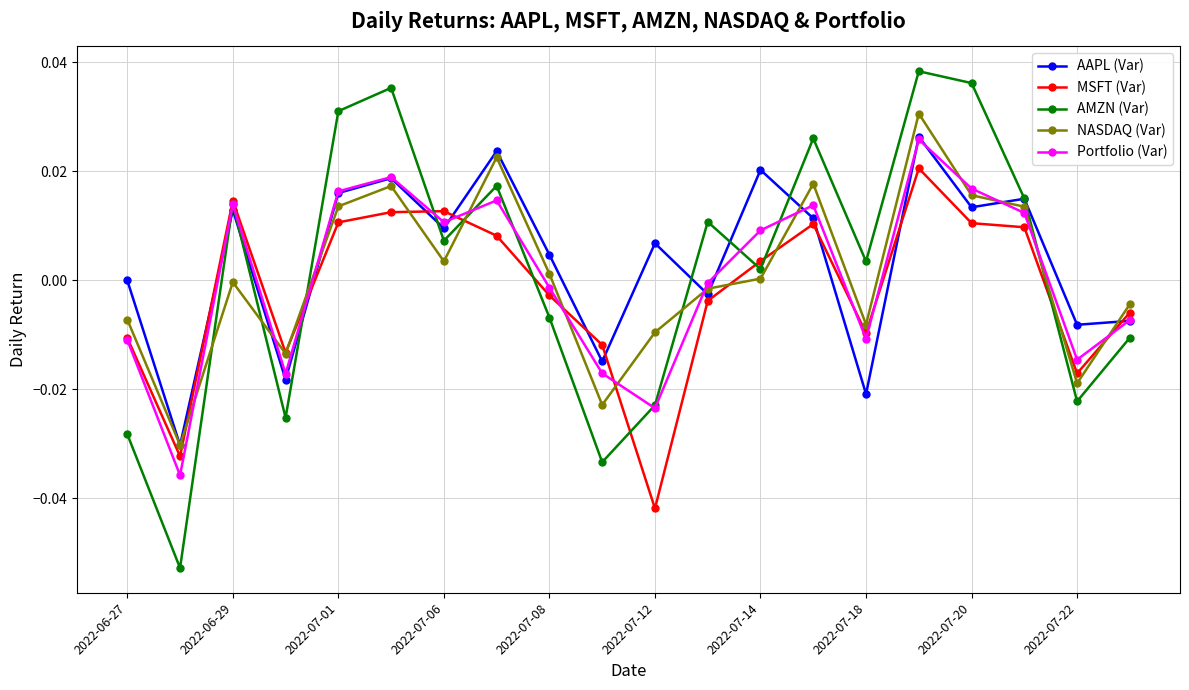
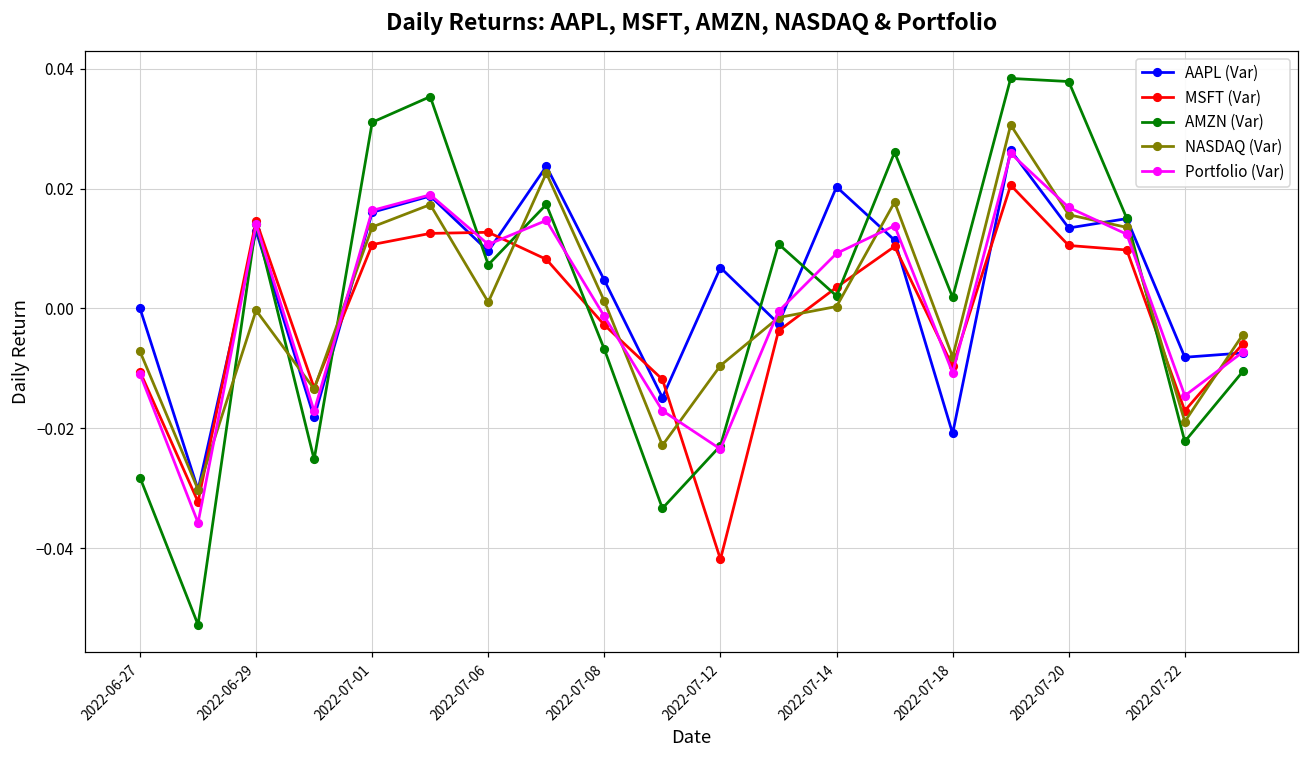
  {
    "AAPL (Var)": {
      "2022-06-27": 0.000,
      "2022-06-29": 0.013,
      "2022-07-06": 0.010,
      "2022-07-08": 0.005,
      "2022-07-12": 0.007,
      "2022-07-14": 0.020,
      "2022-07-18": -0.021,
      "2022-07-20": 0.013,
      "2022-07-22": -0.008
    },
    "MSFT (Var)": {
      "2022-06-29": 0.015,
      "2022-07-01": 0.011,
      "2022-07-06": 0.013,
      "2022-07-08": -0.003,
      "2022-07-12": -0.042,
      "2022-07-14": 0.004,
      "2022-07-18": -0.010,
      "2022-07-20": 0.011,
      "2022-07-22": -0.017
    },
    "AMZN (Var)": {
      "2022-06-27": -0.028,
      "2022-07-01": 0.031,
      "2022-07-06": 0.007,
      "2022-07-08": -0.007,
      "2022-07-12": -0.023,
      "2022-07-14": 0.002,
-     "2022-07-18": 0.003,
-     "2022-07-20": 0.036,
+     "2022-07-18": 0.002,
+     "2022-07-20": 0.038,
      "2022-07-22": -0.022
    },
    "NASDAQ (Var)": {
      "2022-06-27": -0.007,
      "2022-06-29": 0.000,
      "2022-07-01": 0.014,
-     "2022-07-06": 0.003,
+     "2022-07-06": 0.001,
      "2022-07-08": 0.001,
      "2022-07-12": -0.010,
      "2022-07-14": 0.000,
      "2022-07-18": -0.008,
      "2022-07-20": 0.016,
      "2022-07-22": -0.019
    },
    "Portfolio (Var)": {
      "2022-07-06": 0.011,
      "2022-07-08": -0.001,
      "2022-07-12": -0.023,
      "2022-07-14": 0.009,
      "2022-07-18": -0.011,
      "2022-07-20": 0.017,
      "2022-07-22": -0.015
    }
  }
